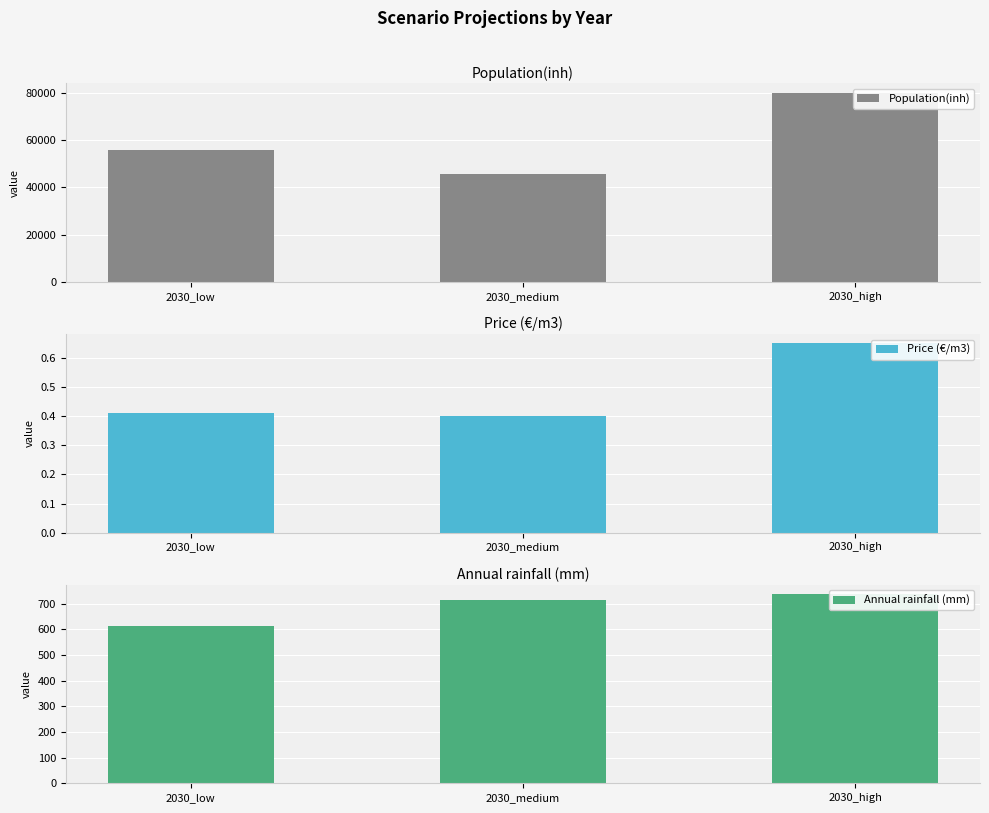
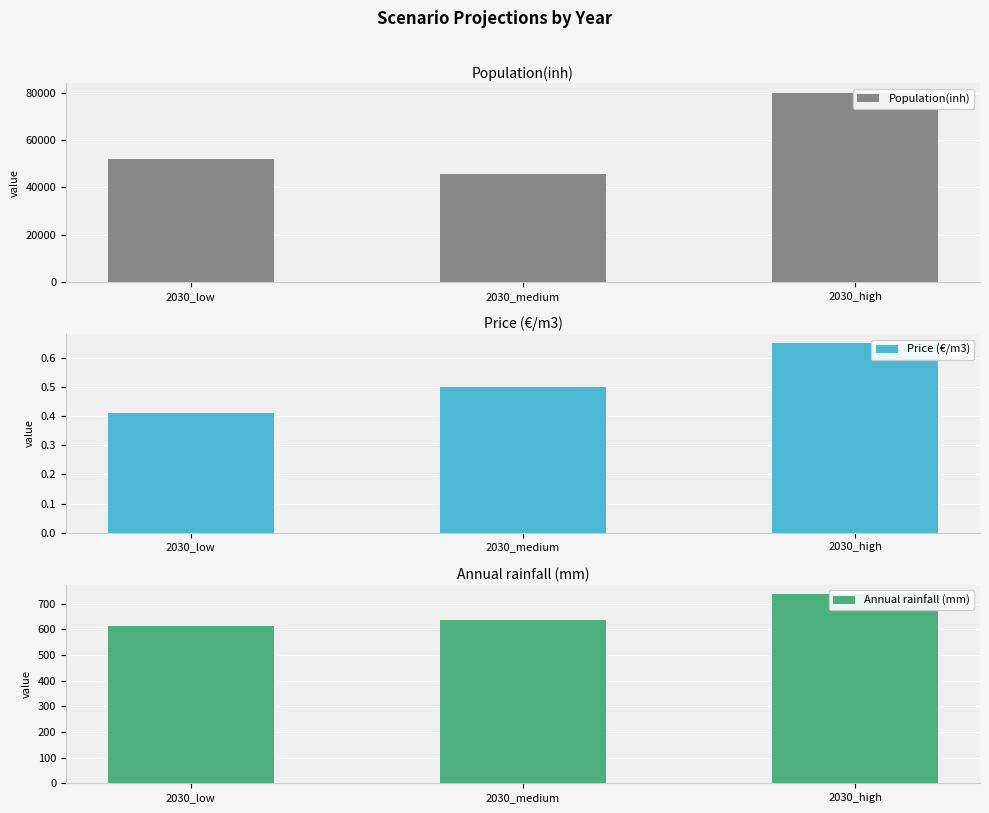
  {
    "Population(inh)": {
-     "2030_low": 56000,
+     "2030_low": 52000,
      "2030_medium": 46000
    },
    "Price (€/m3)": {
      "2030_low": 0.41,
-     "2030_medium": 0.4,
+     "2030_medium": 0.5,
      "2030_high": 0.65
    },
    "Annual rainfall (mm)": {
      "2030_low": 620,
-     "2030_medium": 710
+     "2030_medium": 640
    }
  }
